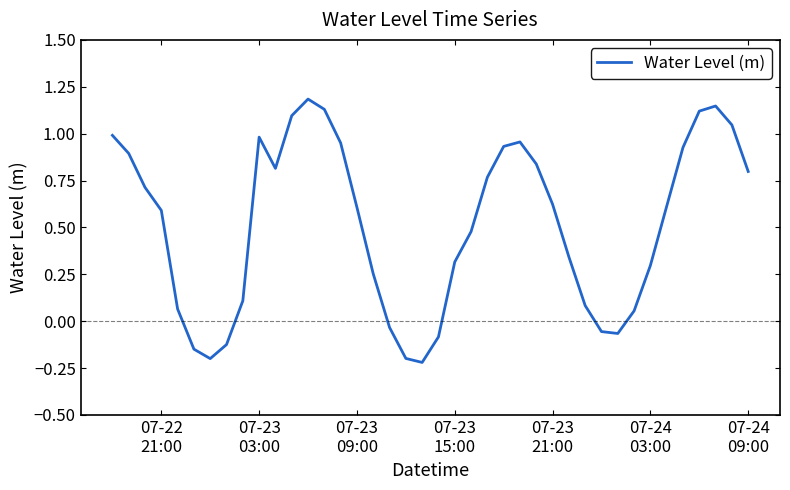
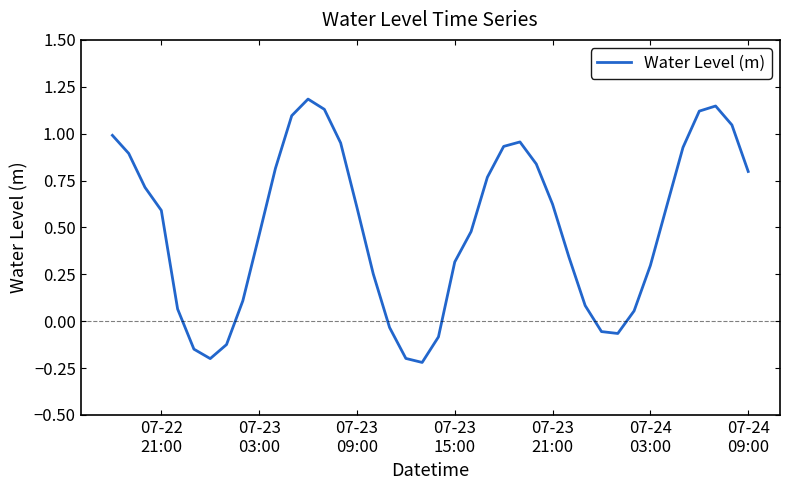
  {
    "07-22 21:00": 0.59,
-   "07-23 03:00": 0.98,
+   "07-23 03:00": 0.46,
    "07-23 09:00": 0.61,
    "07-23 15:00": 0.32,
    "07-23 21:00": 0.62,
    "07-24 03:00": 0.30,
    "07-24 09:00": 0.80
  }
